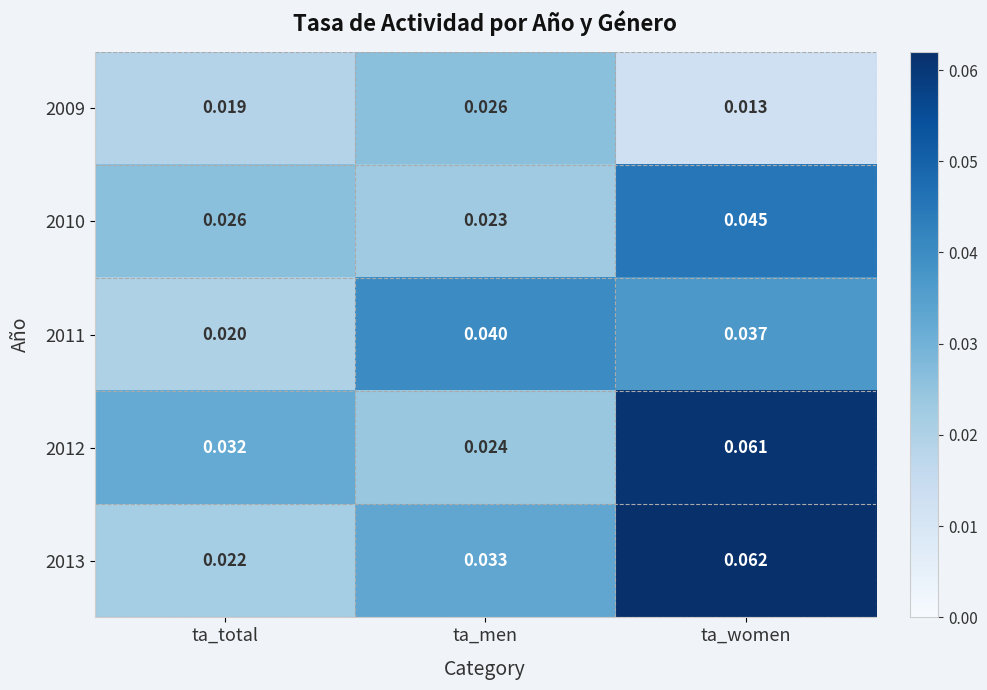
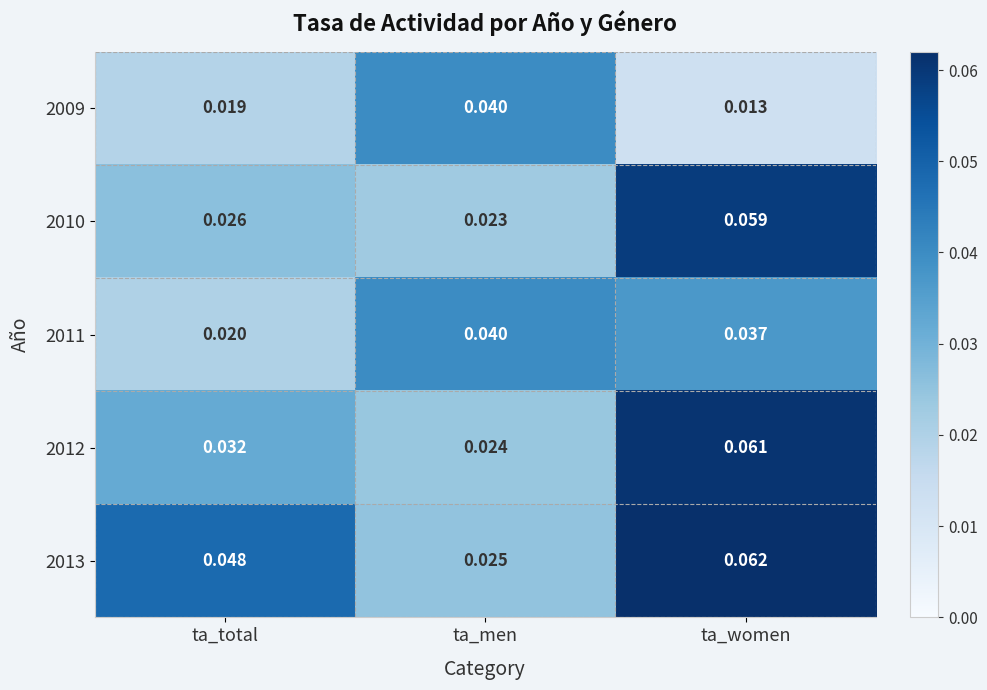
  {
    "2009": {
      "ta_total": 0.019,
-     "ta_men": 0.026,
+     "ta_men": 0.040,
      "ta_women": 0.013
    },
    "2010": {
      "ta_total": 0.026,
      "ta_men": 0.023,
-     "ta_women": 0.045
+     "ta_women": 0.059
    },
    "2011": {
      "ta_total": 0.020,
      "ta_men": 0.040,
      "ta_women": 0.037
    },
    "2012": {
      "ta_total": 0.032,
      "ta_men": 0.024,
      "ta_women": 0.061
    },
    "2013": {
-     "ta_total": 0.022,
-     "ta_men": 0.033,
+     "ta_total": 0.048,
+     "ta_men": 0.025,
      "ta_women": 0.062
    }
  }
